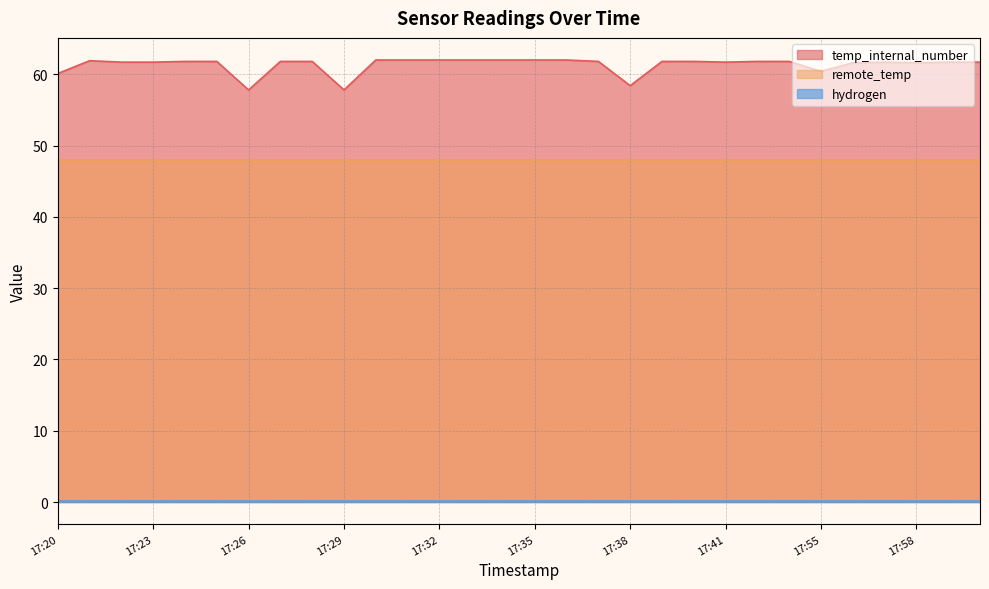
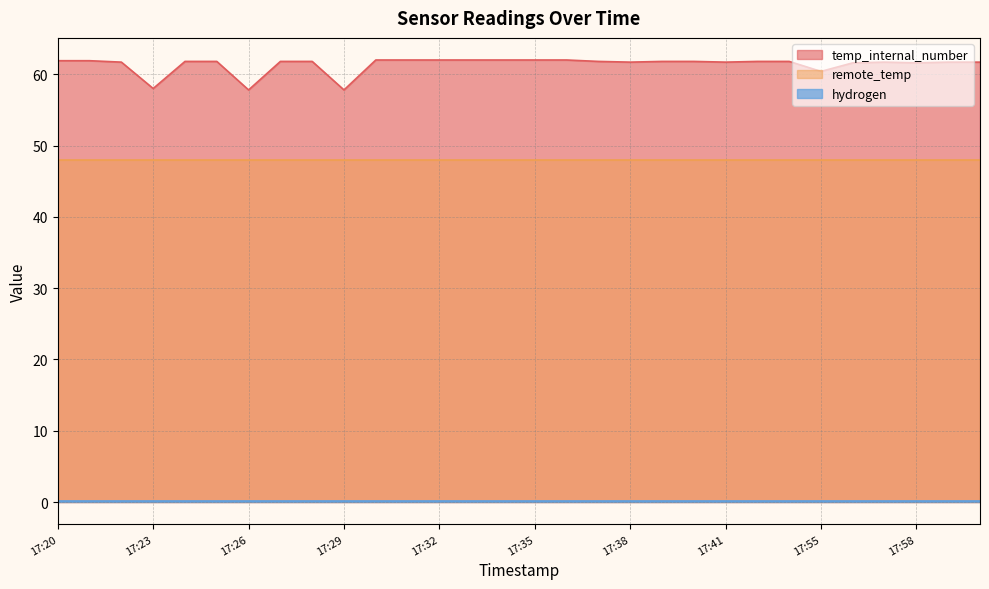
  {
    "temp_internal_number": {
-     "17:20": 60,
-     "17:23": 62,
+     "17:20": 62,
+     "17:23": 58,
      "17:26": 58,
      "17:29": 58,
      "17:32": 62,
      "17:35": 62,
-     "17:38": 58,
+     "17:38": 62,
      "17:41": 62
    },
    "remote_temp": {
      "17:20": 48,
      "17:23": 48,
      "17:26": 48,
      "17:29": 48,
      "17:32": 48,
      "17:35": 48,
      "17:38": 48,
      "17:41": 48,
      "17:55": 48,
      "17:58": 48
    },
    "hydrogen": {
      "17:20": 0,
      "17:23": 0,
      "17:26": 0,
      "17:29": 0,
      "17:32": 0,
      "17:35": 0,
      "17:38": 0,
      "17:41": 0,
      "17:55": 0,
      "17:58": 0
    }
  }
